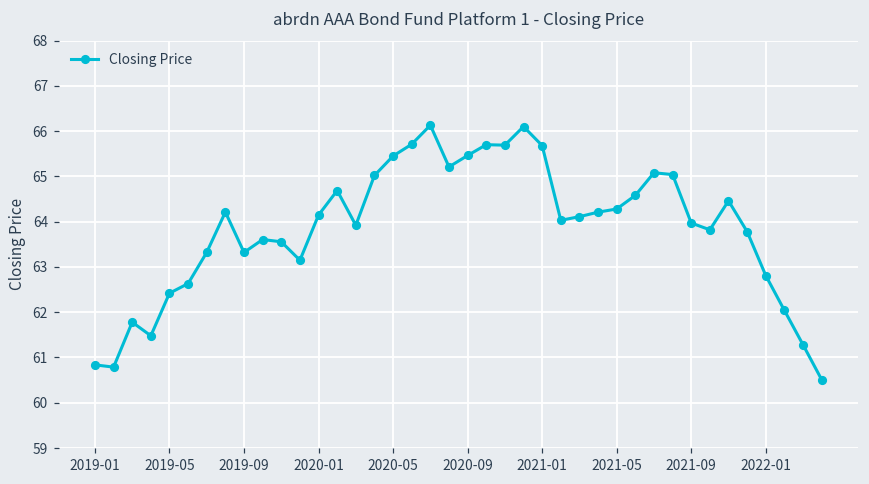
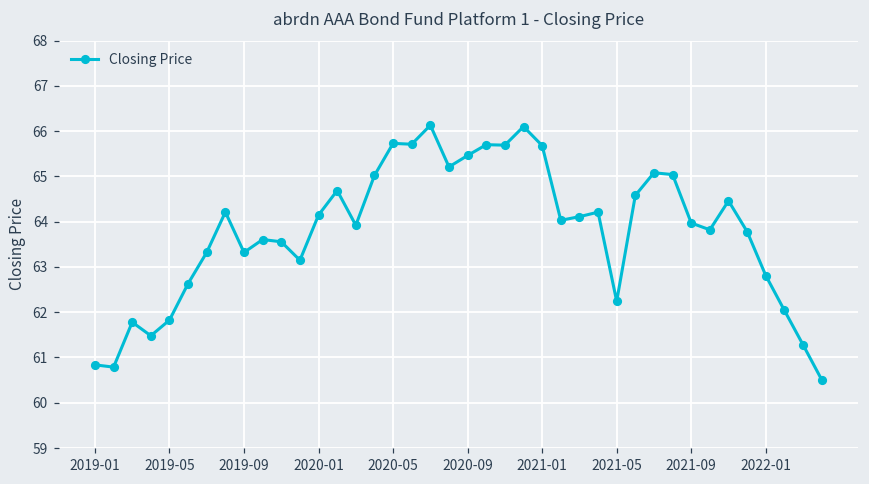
  {
    "2019-01": 60.8,
-   "2019-05": 62.4,
+   "2019-05": 61.8,
    "2019-09": 63.3,
    "2020-01": 64.1,
-   "2020-05": 65.4,
+   "2020-05": 65.7,
    "2020-09": 65.5,
    "2021-01": 65.7,
-   "2021-05": 64.3,
+   "2021-05": 62.2,
    "2021-09": 64.0,
    "2022-01": 62.8
  }
